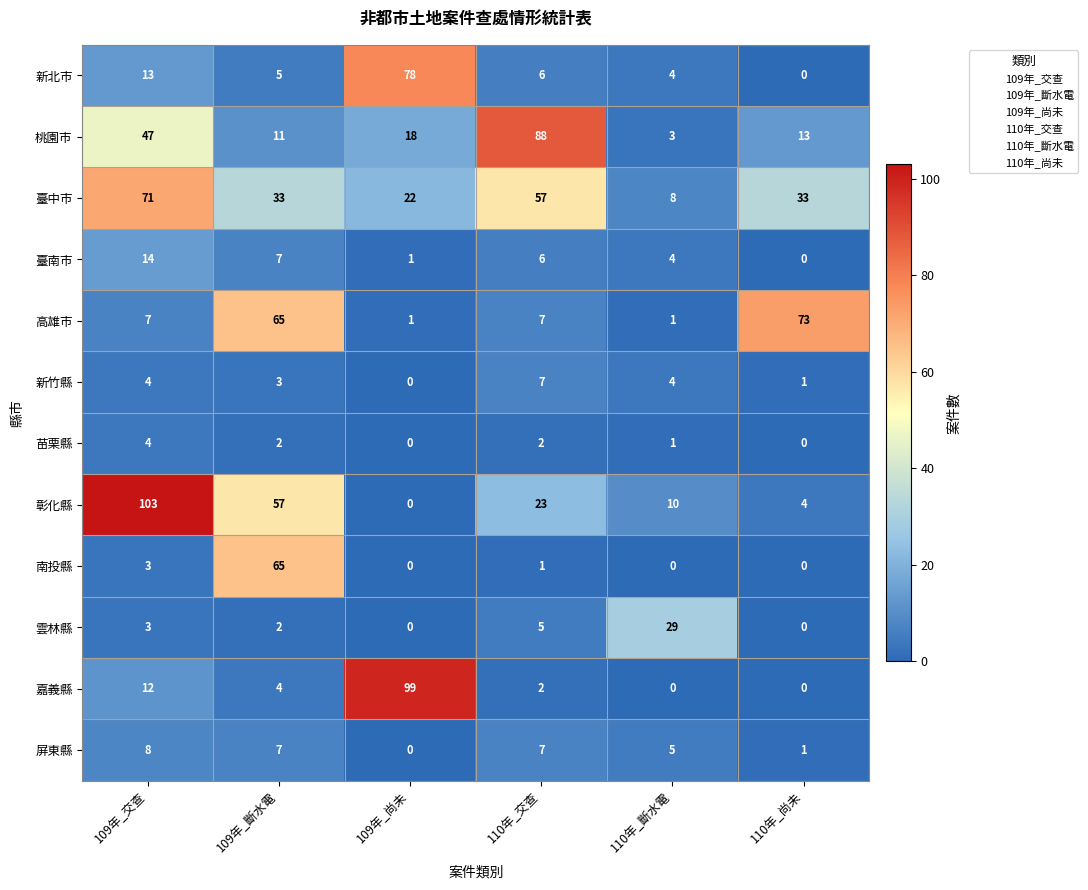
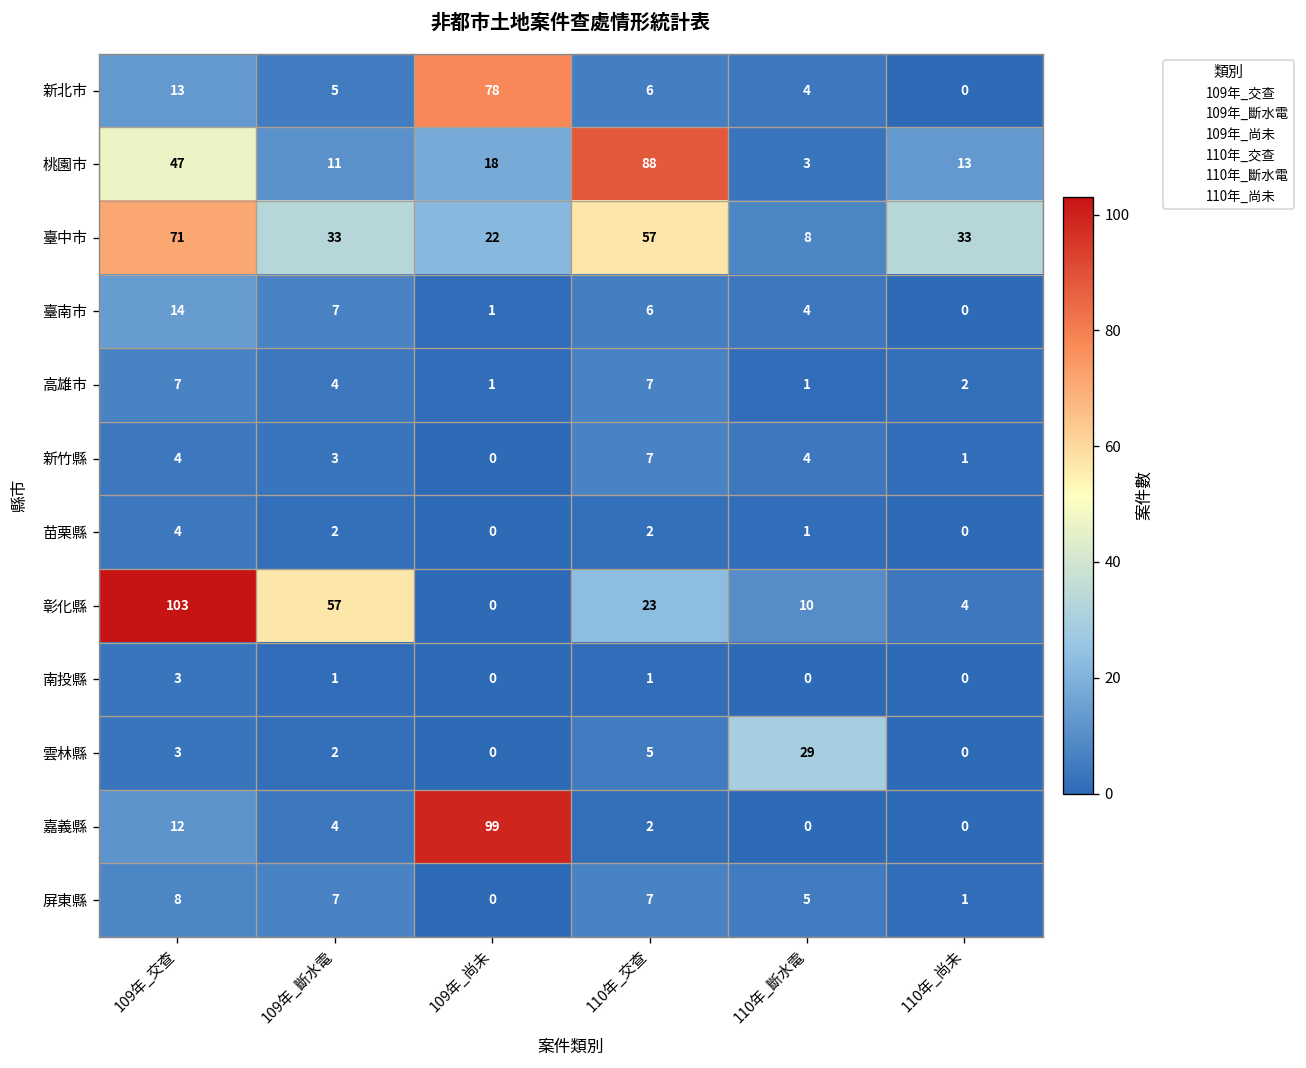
  {
    "新北市": {
      "109年_交查": 13,
      "109年_斷水電": 5,
      "109年_尚未": 78,
      "110年_交查": 6,
      "110年_斷水電": 4,
      "110年_尚未": 0
    },
    "桃園市": {
      "109年_交查": 47,
      "109年_斷水電": 11,
      "109年_尚未": 18,
      "110年_交查": 88,
      "110年_斷水電": 3,
      "110年_尚未": 13
    },
    "臺中市": {
      "109年_交查": 71,
      "109年_斷水電": 33,
      "109年_尚未": 22,
      "110年_交查": 57,
      "110年_斷水電": 8,
      "110年_尚未": 33
    },
    "臺南市": {
      "109年_交查": 14,
      "109年_斷水電": 7,
      "109年_尚未": 1,
      "110年_交查": 6,
      "110年_斷水電": 4,
      "110年_尚未": 0
    },
    "高雄市": {
      "109年_交查": 7,
-     "109年_斷水電": 65,
+     "109年_斷水電": 4,
      "109年_尚未": 1,
      "110年_交查": 7,
      "110年_斷水電": 1,
-     "110年_尚未": 73
+     "110年_尚未": 2
    },
    "新竹縣": {
      "109年_交查": 4,
      "109年_斷水電": 3,
      "109年_尚未": 0,
      "110年_交查": 7,
      "110年_斷水電": 4,
      "110年_尚未": 1
    },
    "苗栗縣": {
      "109年_交查": 4,
      "109年_斷水電": 2,
      "109年_尚未": 0,
      "110年_交查": 2,
      "110年_斷水電": 1,
      "110年_尚未": 0
    },
    "彰化縣": {
      "109年_交查": 103,
      "109年_斷水電": 57,
      "109年_尚未": 0,
      "110年_交查": 23,
      "110年_斷水電": 10,
      "110年_尚未": 4
    },
    "南投縣": {
      "109年_交查": 3,
-     "109年_斷水電": 65,
+     "109年_斷水電": 1,
      "109年_尚未": 0,
      "110年_交查": 1,
      "110年_斷水電": 0,
      "110年_尚未": 0
    },
    "雲林縣": {
      "109年_交查": 3,
      "109年_斷水電": 2,
      "109年_尚未": 0,
      "110年_交查": 5,
      "110年_斷水電": 29,
      "110年_尚未": 0
    },
    "嘉義縣": {
      "109年_交查": 12,
      "109年_斷水電": 4,
      "109年_尚未": 99,
      "110年_交查": 2,
      "110年_斷水電": 0,
      "110年_尚未": 0
    },
    "屏東縣": {
      "109年_交查": 8,
      "109年_斷水電": 7,
      "109年_尚未": 0,
      "110年_交查": 7,
      "110年_斷水電": 5,
      "110年_尚未": 1
    }
  }
